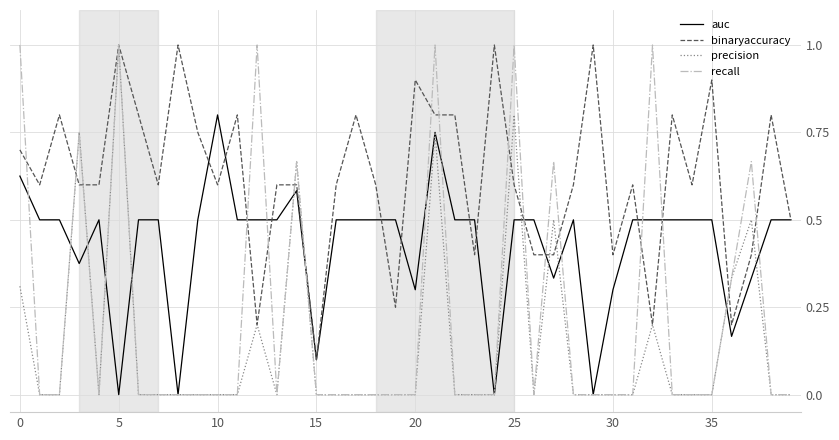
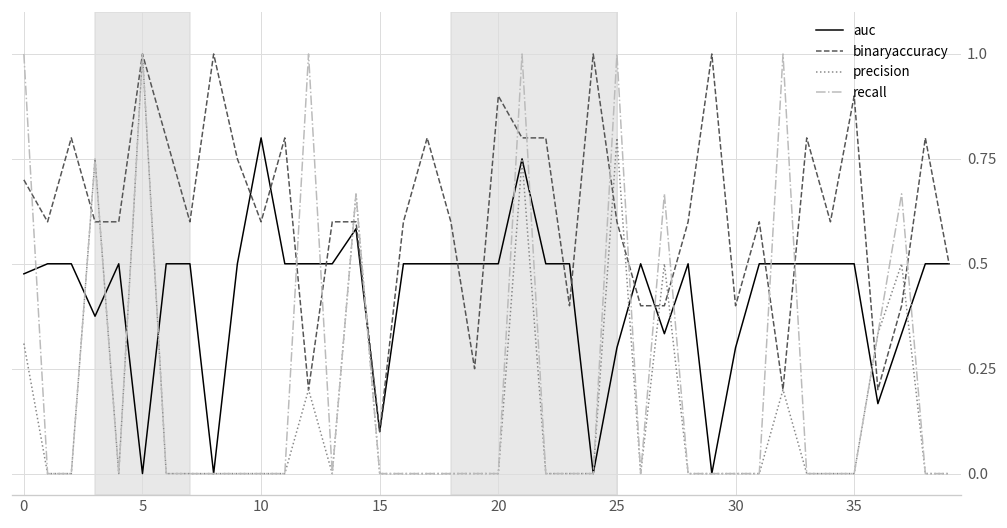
  {
    "auc": {
-     "0": 0.63,
+     "0": 0.48,
      "5": 0.00,
      "10": 0.80,
-     "20": 0.3,
-     "25": 0.5,
+     "20": 0.5,
+     "25": 0.3,
      "30": 0.30,
      "35": 0.50
    },
    "binaryaccuracy": {
      "0": 0.70,
      "10": 0.60,
      "20": 0.90,
      "25": 0.60,
      "30": 0.40,
      "35": 0.90
    },
    "precision": {
      "0": 0.31,
      "25": 0.80
    },
    "recall": {
      "0": 1.00,
      "25": 1.00
    }
  }
